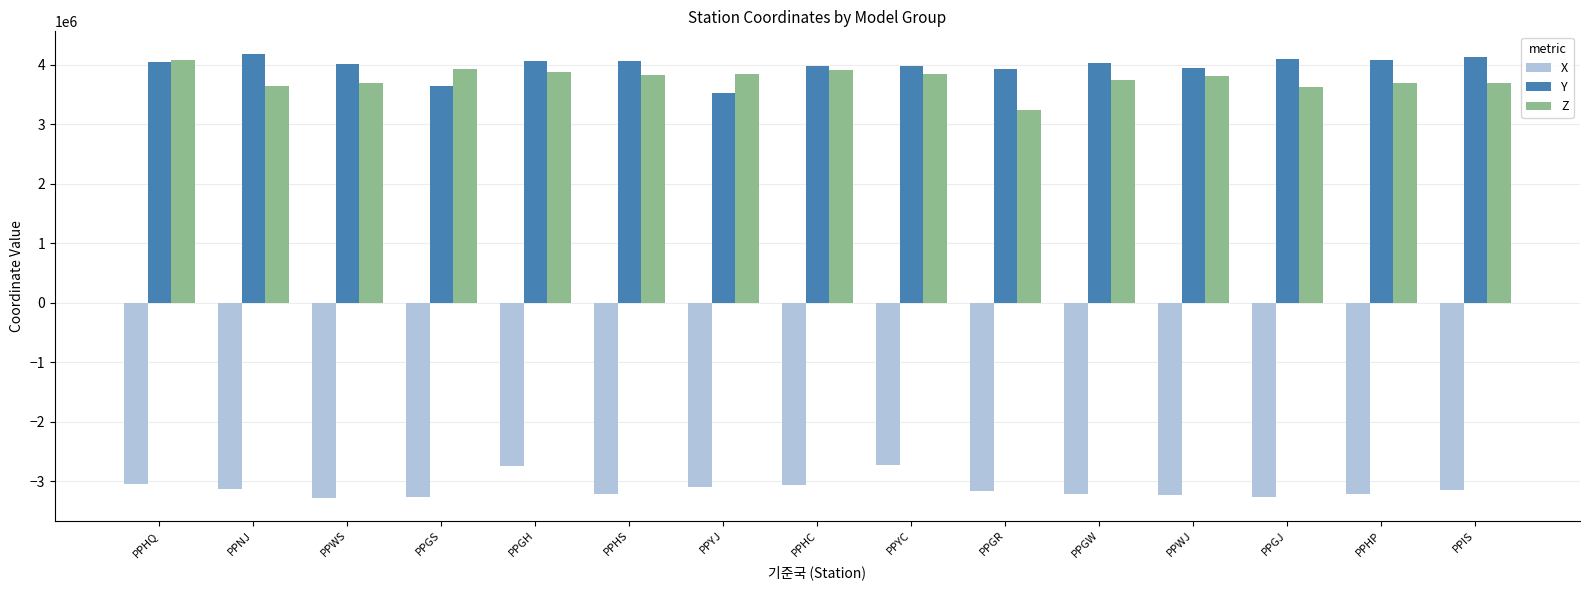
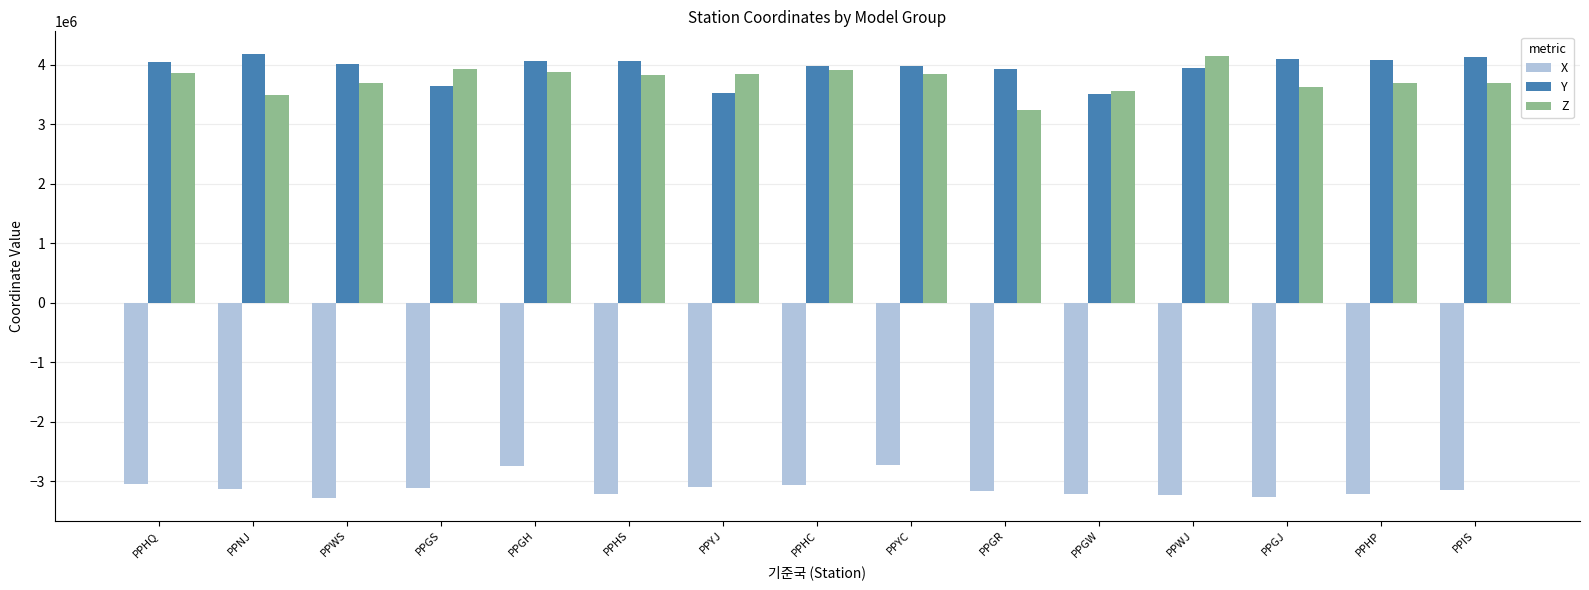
  {
    "X": {
      "PPHQ": -3000000,
      "PPNJ": -3100000,
      "PPWS": -3300000,
-     "PPGS": -3300000,
+     "PPGS": -3100000,
      "PPGH": -2700000,
      "PPHS": -3200000,
      "PPYJ": -3100000,
      "PPHC": -3100000,
      "PPYC": -2700000,
      "PPGR": -3200000,
      "PPGW": -3200000,
      "PPWJ": -3200000,
      "PPGJ": -3300000,
      "PPHP": -3200000,
      "PPIS": -3100000
    },
    "Y": {
      "PPHQ": 4100000,
      "PPNJ": 4200000,
      "PPWS": 4000000,
      "PPGS": 3600000,
      "PPGH": 4100000,
      "PPHS": 4100000,
      "PPYJ": 3500000,
      "PPHC": 4000000,
      "PPYC": 4000000,
      "PPGR": 3900000,
-     "PPGW": 4000000,
+     "PPGW": 3500000,
      "PPWJ": 3900000,
      "PPGJ": 4100000,
      "PPHP": 4100000,
      "PPIS": 4100000
    },
    "Z": {
-     "PPHQ": 4100000,
-     "PPNJ": 3600000,
+     "PPHQ": 3900000,
+     "PPNJ": 3500000,
      "PPWS": 3700000,
      "PPGS": 3900000,
      "PPGH": 3900000,
      "PPHS": 3800000,
      "PPYJ": 3800000,
      "PPHC": 3900000,
      "PPYC": 3900000,
      "PPGR": 3200000,
-     "PPGW": 3700000,
-     "PPWJ": 3800000,
+     "PPGW": 3600000,
+     "PPWJ": 4200000,
      "PPGJ": 3600000,
      "PPHP": 3700000,
      "PPIS": 3700000
    }
  }
